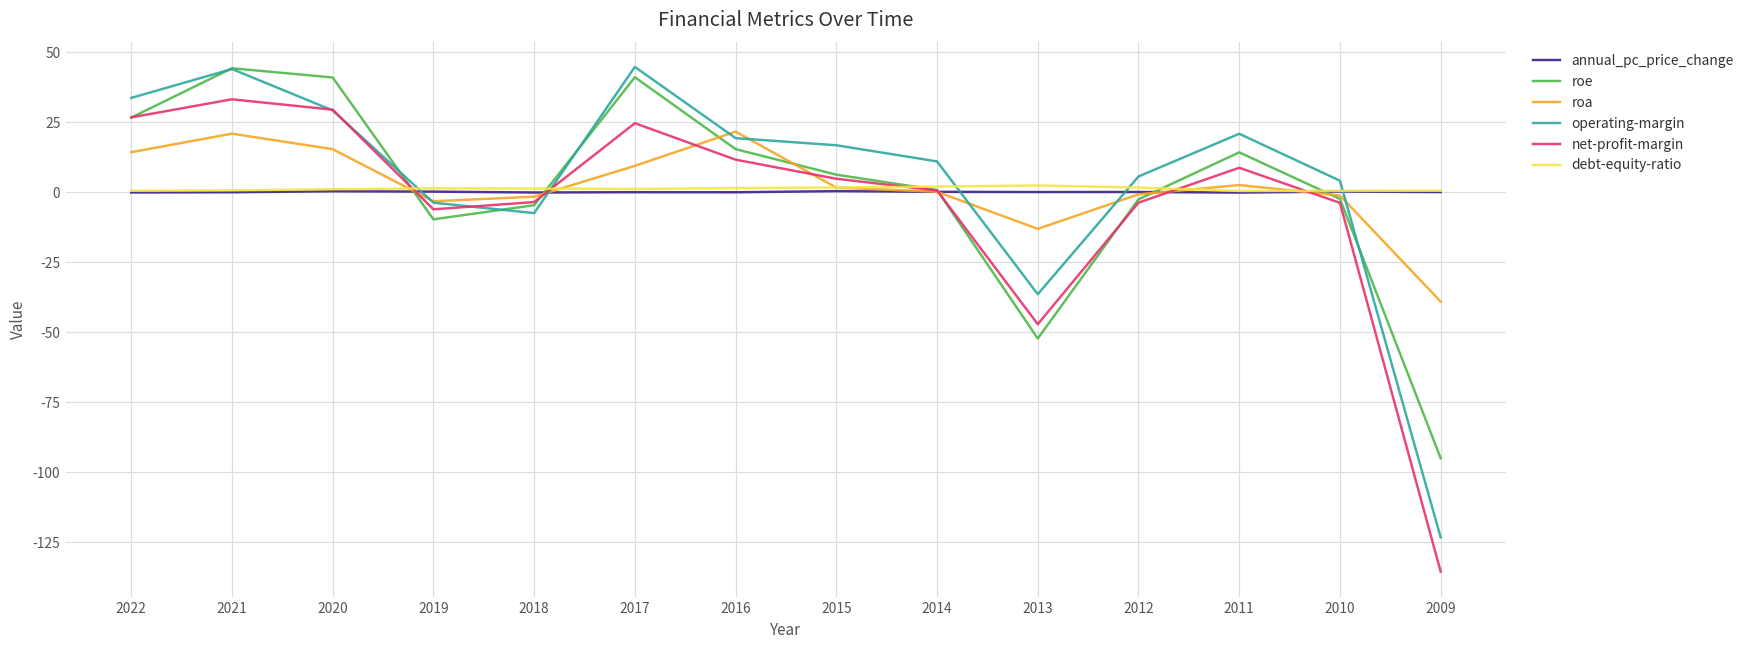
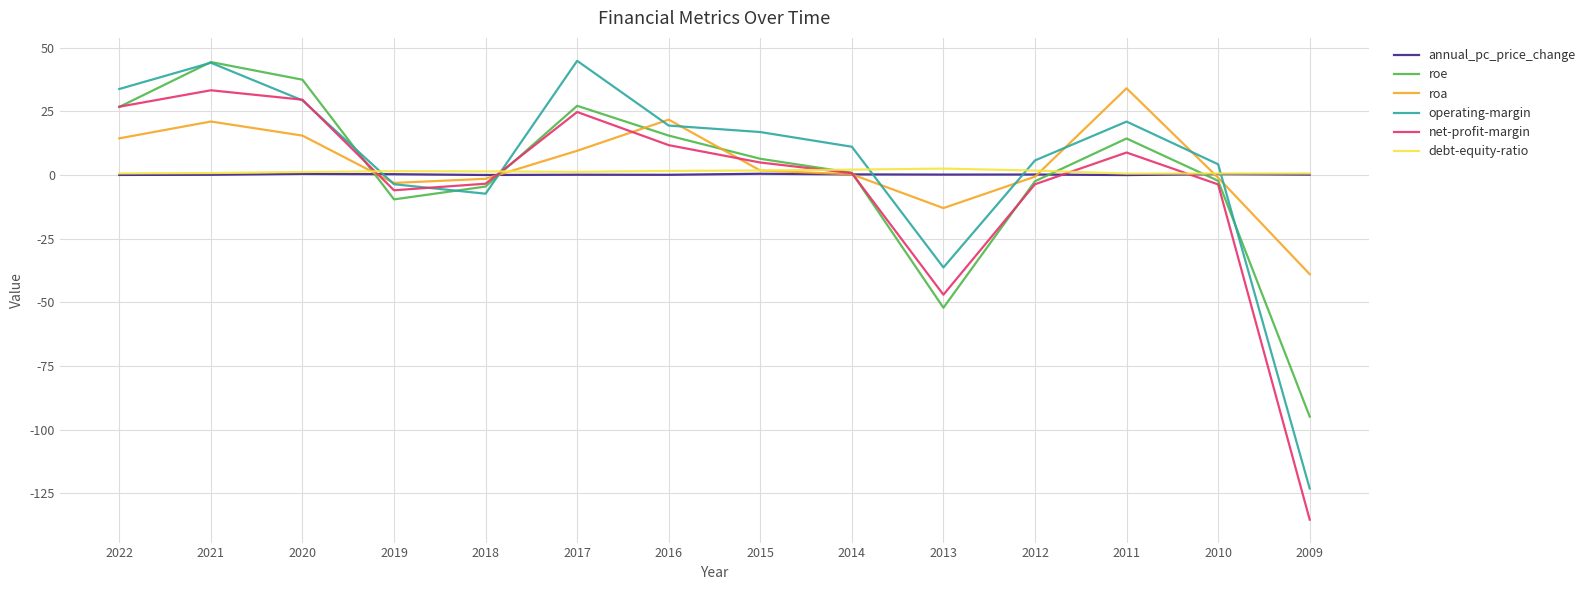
  {
    "annual_pc_price_change": {
      "2019": 0,
      "2018": 0,
      "2017": 0,
      "2016": 0,
      "2015": 0,
      "2013": 0
    },
    "roe": {
-     "2020": 41,
+     "2020": 37,
      "2019": -10,
      "2018": -5,
-     "2017": 41,
+     "2017": 27,
      "2016": 15,
      "2015": 6,
      "2013": -52,
      "2012": -2,
      "2011": 14,
      "2010": -2,
      "2009": -95
    },
    "roa": {
      "2022": 14,
      "2021": 21,
      "2020": 15,
      "2018": -2,
      "2017": 9,
      "2016": 22,
      "2013": -13,
-     "2011": 3,
+     "2011": 34,
      "2010": -1,
      "2009": -39
    },
    "operating-margin": {
      "2022": 34,
      "2018": -7,
      "2017": 45,
      "2016": 19,
      "2015": 17,
      "2014": 11,
      "2013": -36,
      "2012": 6,
      "2011": 21,
      "2010": 4,
      "2009": -123
    },
    "net-profit-margin": {
      "2021": 33,
      "2019": -6,
      "2018": -3,
      "2017": 25,
      "2016": 12,
      "2015": 5,
      "2013": -47,
      "2012": -4,
      "2011": 9,
      "2010": -4,
      "2009": -135
    },
    "debt-equity-ratio": {
      "2019": 1,
      "2018": 1,
      "2017": 1,
      "2016": 2,
      "2014": 2,
      "2013": 2,
      "2012": 2
    }
  }
